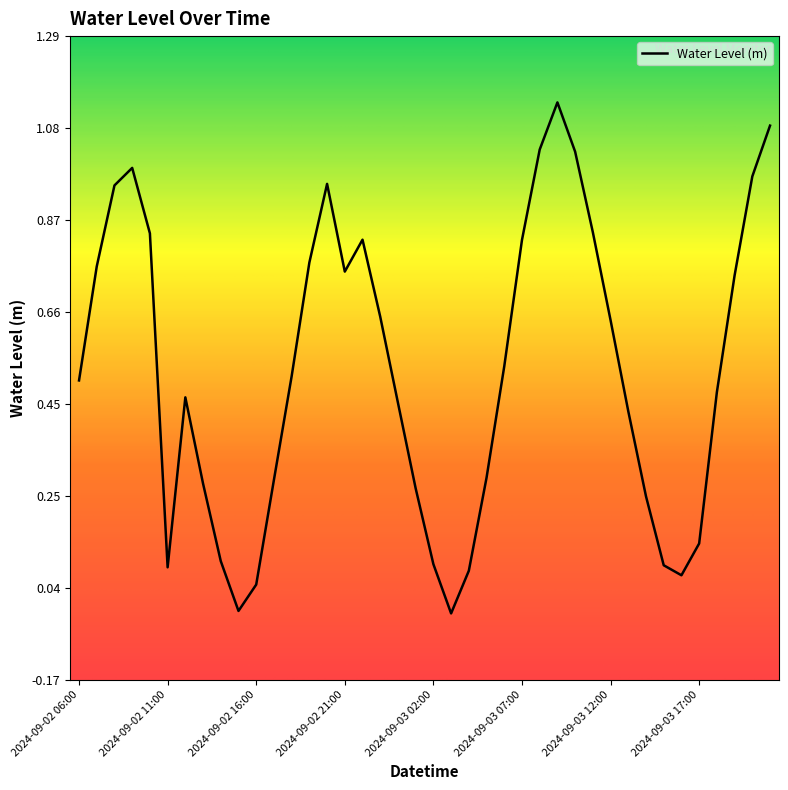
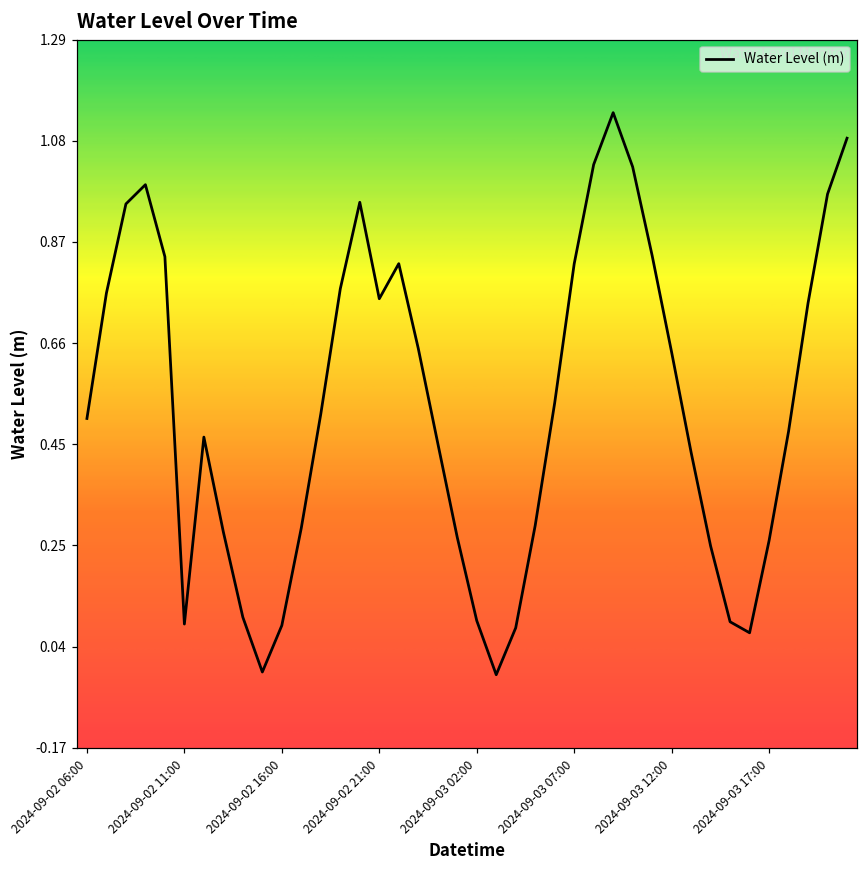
  {
    "2024-09-02 06:00": 0.51,
    "2024-09-02 11:00": 0.08,
-   "2024-09-02 16:00": 0.04,
+   "2024-09-02 16:00": 0.08,
    "2024-09-02 21:00": 0.75,
    "2024-09-03 02:00": 0.09,
    "2024-09-03 07:00": 0.82,
    "2024-09-03 12:00": 0.64,
-   "2024-09-03 17:00": 0.14
+   "2024-09-03 17:00": 0.25
  }
